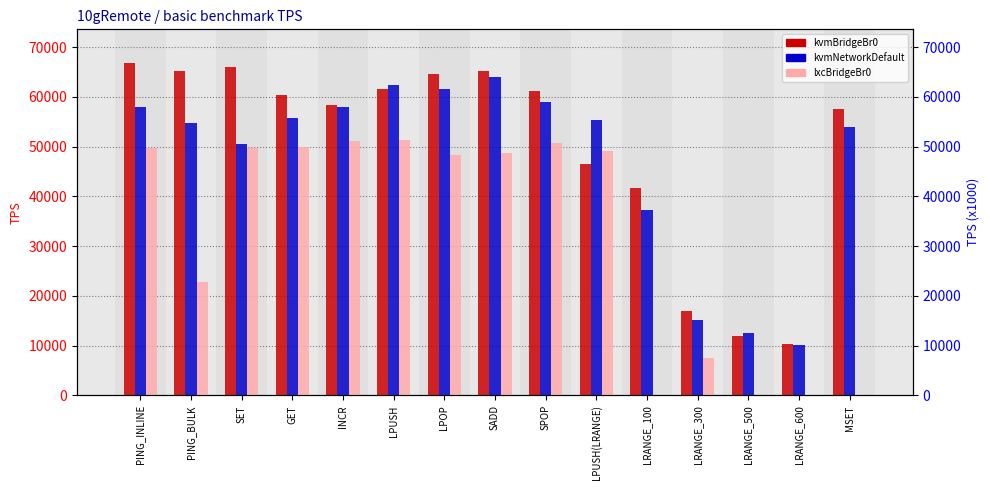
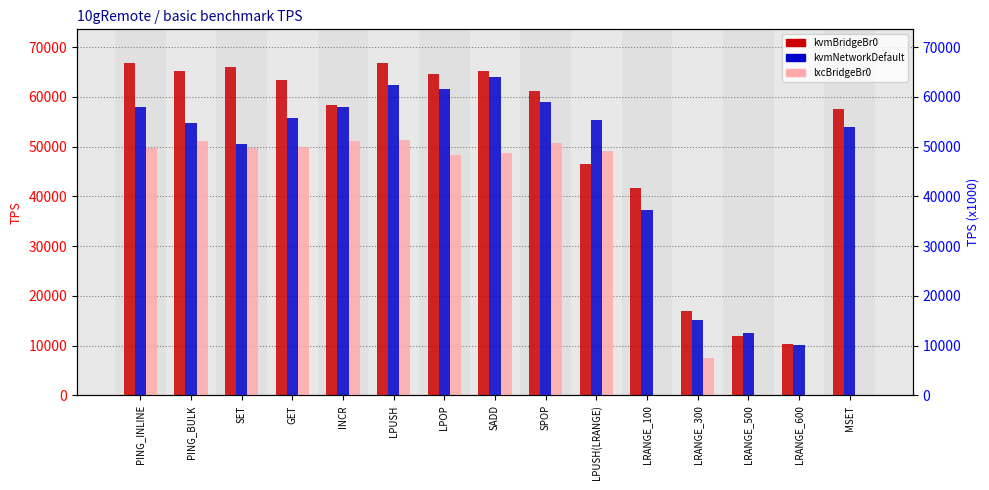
  {
    "kvmBridgeBr0": {
      "PING_INLINE": 67000,
      "PING_BULK": 65000,
      "SET": 66000,
-     "GET": 60000,
+     "GET": 63000,
      "INCR": 58000,
-     "LPUSH": 62000,
+     "LPUSH": 67000,
      "LPOP": 65000,
      "SADD": 65000,
      "SPOP": 61000,
      "LPUSH(LRANGE)": 47000,
      "LRANGE_100": 42000,
      "LRANGE_300": 17000,
      "LRANGE_500": 12000,
      "LRANGE_600": 10000,
      "MSET": 58000
    },
    "kvmNetworkDefault": {
      "PING_INLINE": 58000,
      "PING_BULK": 55000,
      "SET": 51000,
      "GET": 56000,
      "INCR": 58000,
      "LPUSH": 62000,
      "LPOP": 62000,
      "SADD": 64000,
      "SPOP": 59000,
      "LPUSH(LRANGE)": 55000,
      "LRANGE_100": 37000,
      "LRANGE_300": 15000,
      "LRANGE_500": 13000,
      "LRANGE_600": 10000,
      "MSET": 54000
    },
    "lxcBridgeBr0": {
      "PING_INLINE": 50000,
-     "PING_BULK": 23000,
+     "PING_BULK": 51000,
      "SET": 50000,
      "GET": 50000,
      "INCR": 51000,
      "LPUSH": 51000,
      "LPOP": 48000,
      "SADD": 49000,
      "SPOP": 51000,
      "LPUSH(LRANGE)": 49000,
      "LRANGE_100": 0,
      "LRANGE_300": 8000,
      "LRANGE_500": 0,
      "LRANGE_600": 0,
      "MSET": 0
    }
  }
